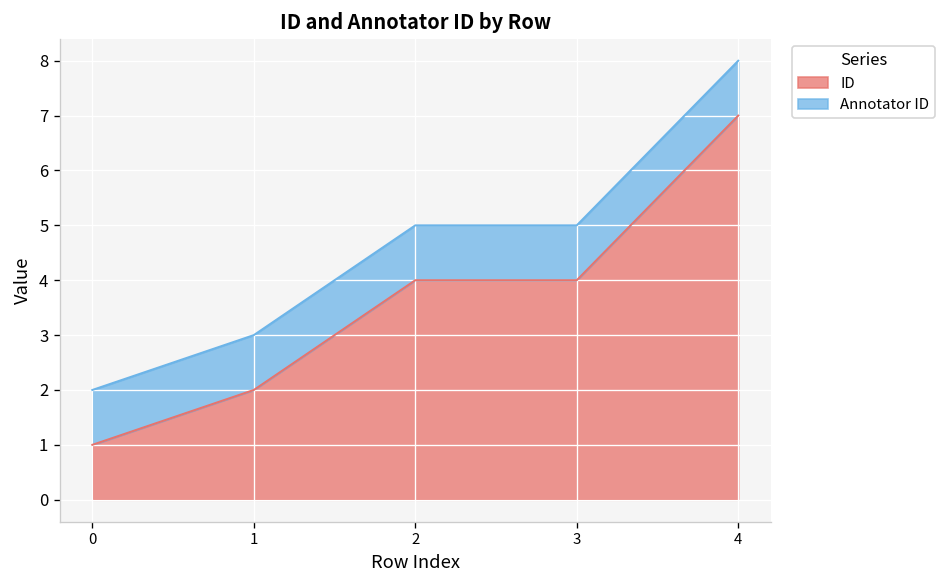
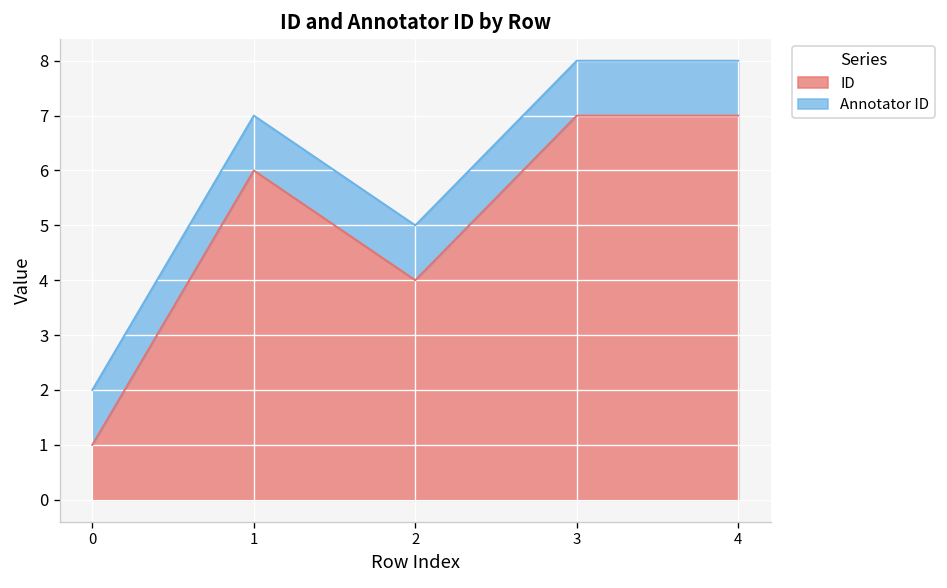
  {
    "ID": {
      "0": 1,
-     "1": 2,
+     "1": 6,
      "2": 4,
-     "3": 4,
+     "3": 7,
      "4": 7
    },
    "Annotator ID": {
      "0": 1,
      "1": 1,
      "2": 1,
      "3": 1,
      "4": 1
    }
  }
